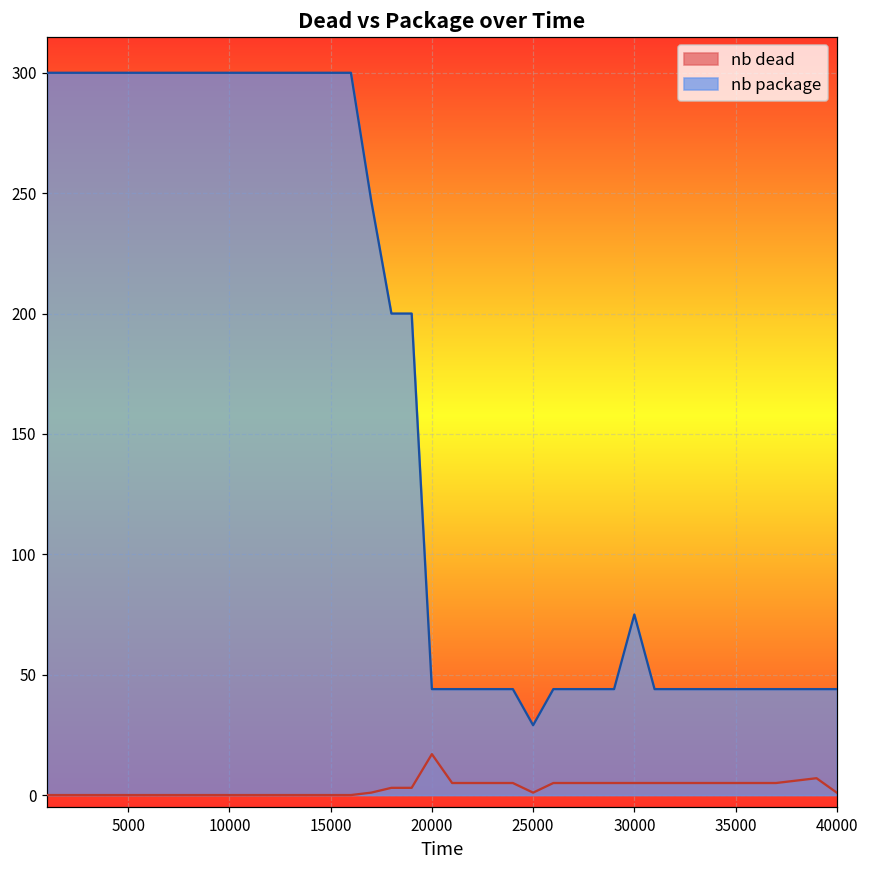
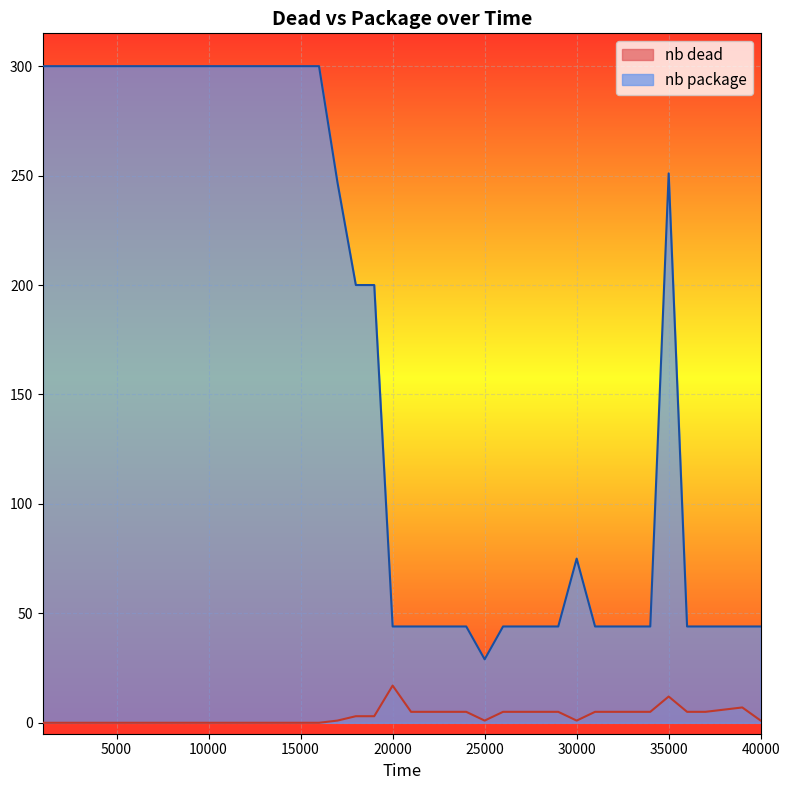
  {
    "nb dead": {
      "5000": 0,
      "10000": 0,
      "15000": 0,
      "20000": 17,
      "25000": 1,
-     "30000": 5,
-     "35000": 5,
+     "30000": 1,
+     "35000": 12,
      "40000": 1
    },
    "nb package": {
      "5000": 300,
      "10000": 300,
      "15000": 300,
      "20000": 44,
      "25000": 29,
      "30000": 75,
-     "35000": 44,
+     "35000": 251,
      "40000": 44
    }
  }
